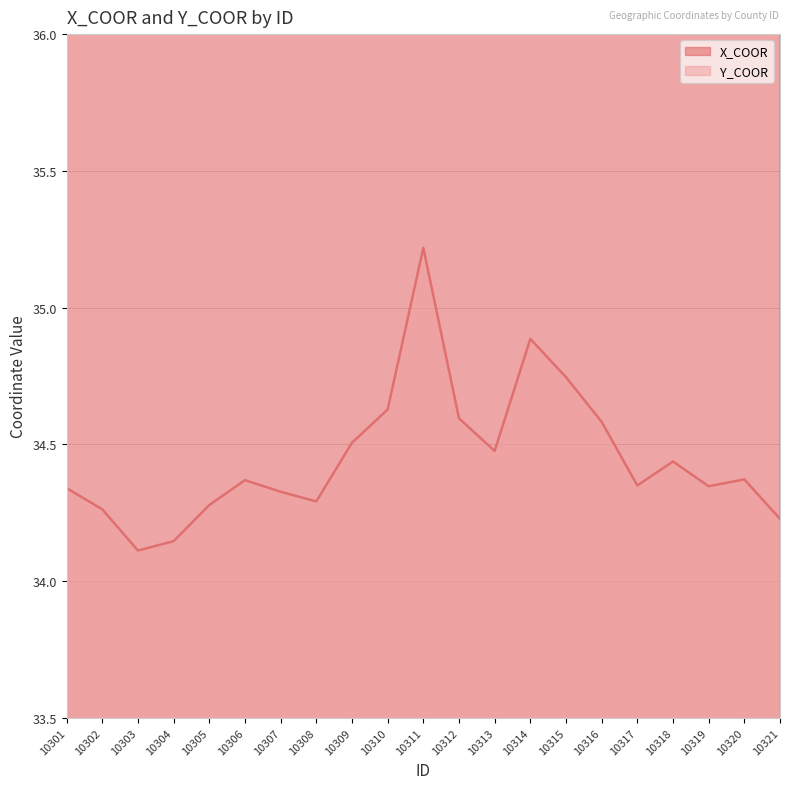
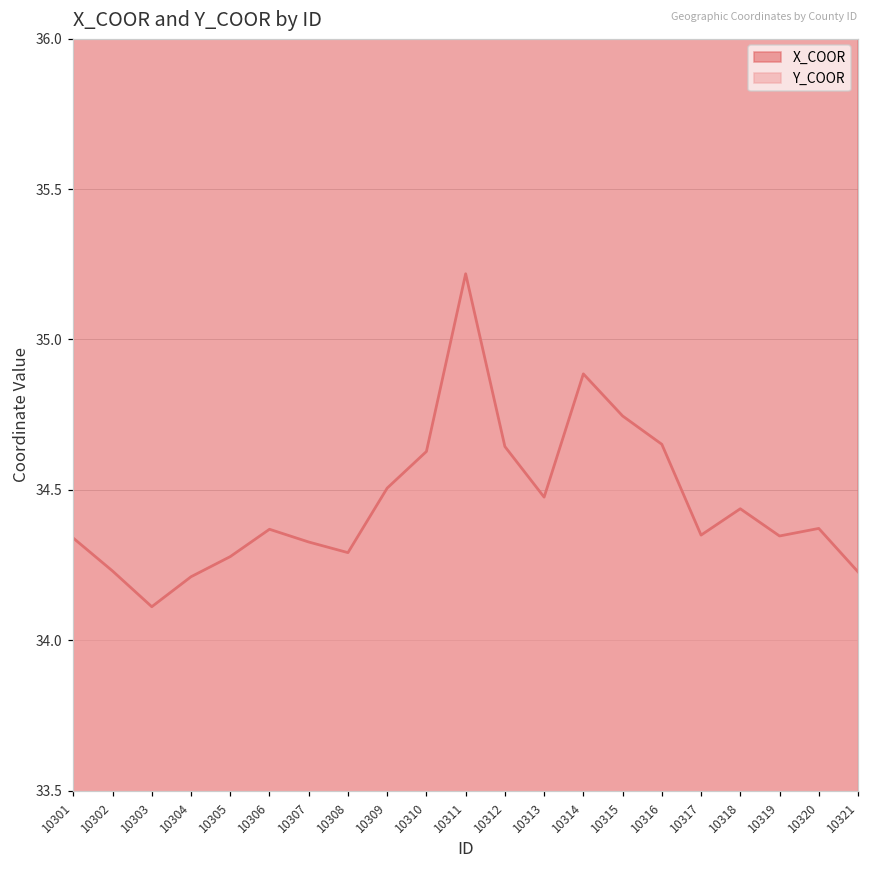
  {
    "Y_COOR": {
      "10301": 34.34,
-     "10302": 34.26,
+     "10302": 34.23,
      "10303": 34.11,
-     "10304": 34.15,
+     "10304": 34.21,
      "10305": 34.28,
      "10306": 34.37,
      "10307": 34.33,
      "10308": 34.29,
      "10309": 34.51,
      "10310": 34.63,
      "10311": 35.22,
-     "10312": 34.60,
+     "10312": 34.64,
      "10313": 34.48,
      "10314": 34.89,
      "10315": 34.75,
-     "10316": 34.58,
+     "10316": 34.65,
      "10317": 34.35,
      "10318": 34.44,
      "10319": 34.35,
      "10320": 34.37,
      "10321": 34.23
    }
  }
